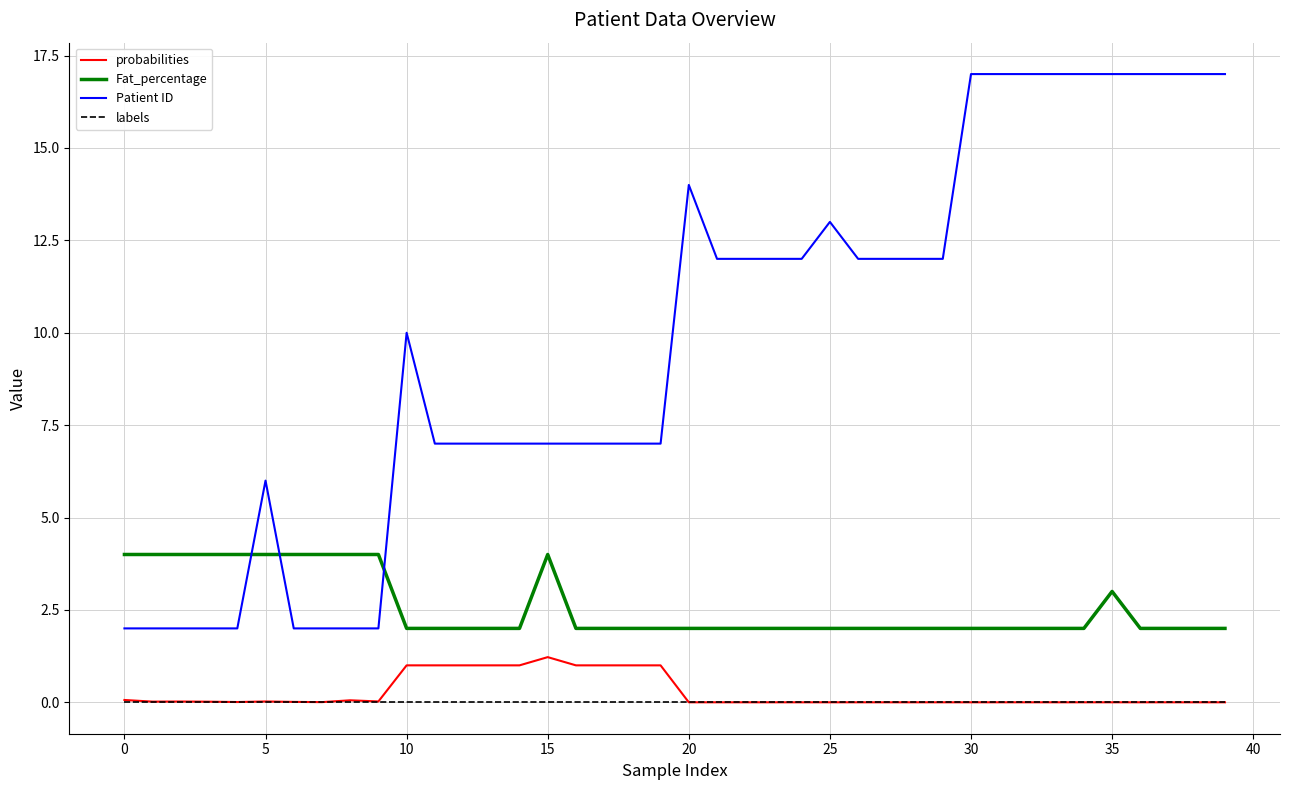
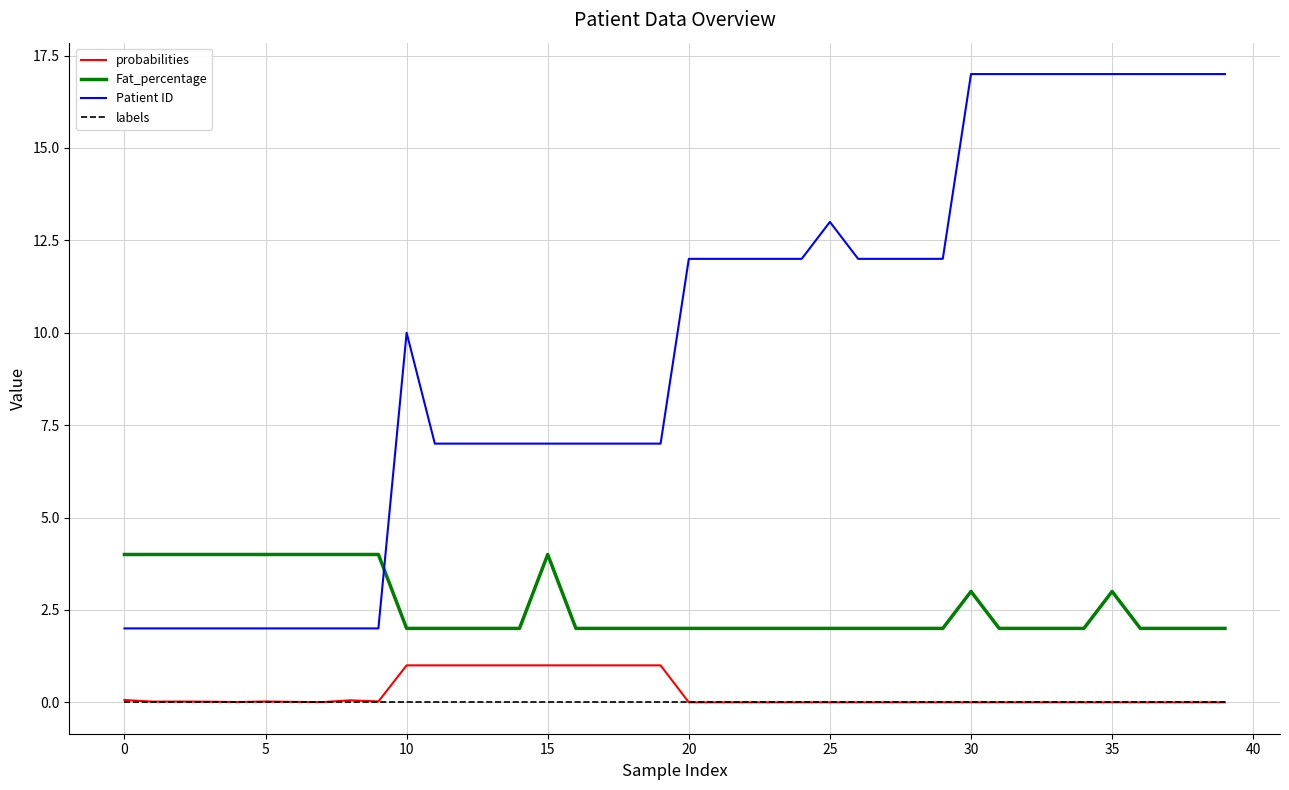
  {
    "probabilities": {
      "10": 1.0,
-     "15": 1.2
+     "15": 1.0
    },
    "Fat_percentage": {
      "0": 4,
      "5": 4,
      "10": 2,
      "15": 4,
      "20": 2,
      "25": 2,
-     "30": 2,
+     "30": 3,
      "35": 3
    },
    "Patient ID": {
      "0": 2,
-     "5": 6,
+     "5": 2,
      "10": 10,
      "15": 7,
-     "20": 14,
+     "20": 12,
      "25": 13,
      "30": 17,
      "35": 17
    },
    "labels": {
      "10": 0.0,
      "15": 0.0
    }
  }
